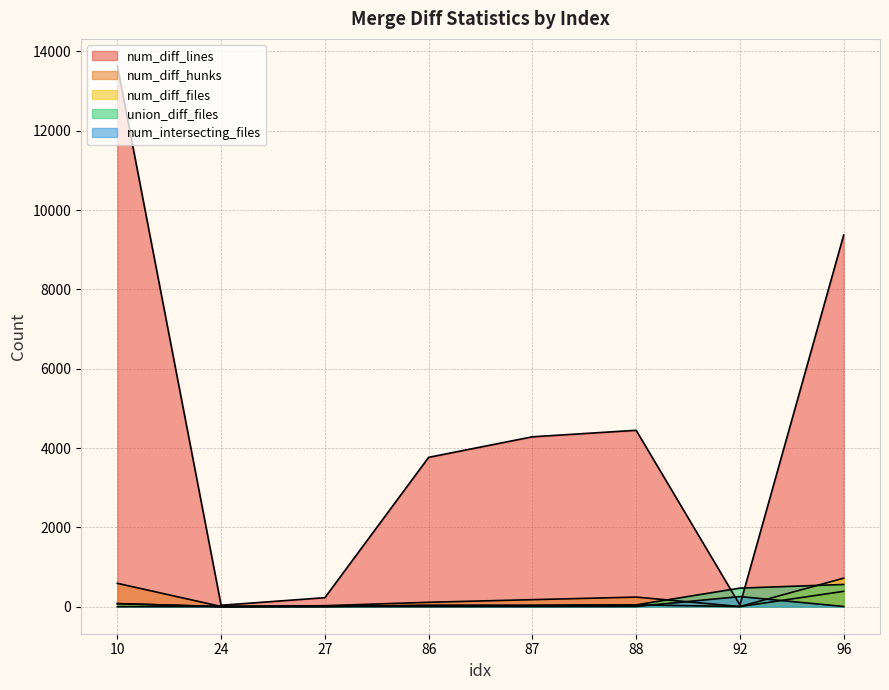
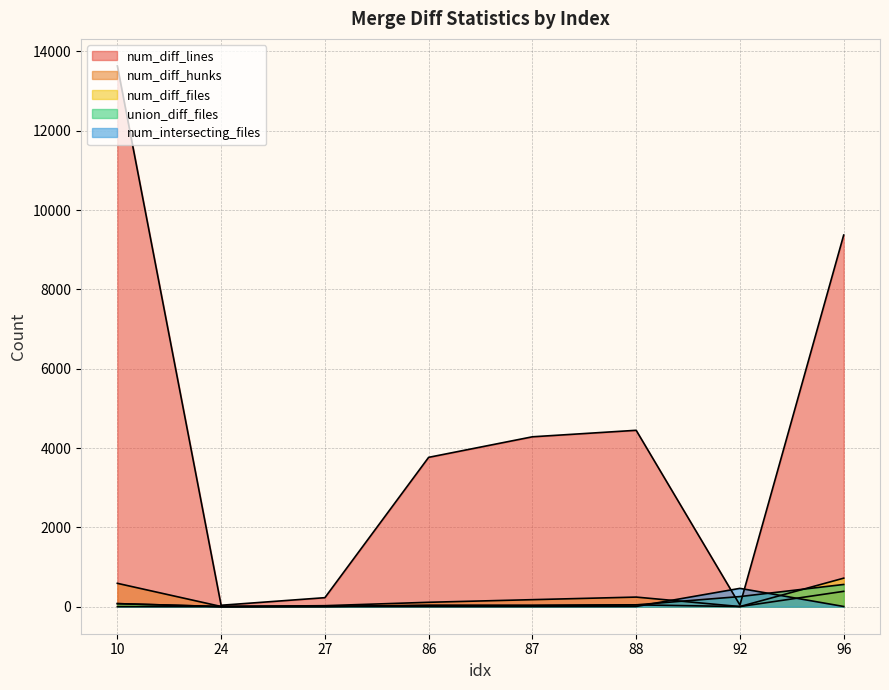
  {
    "num_diff_files": {
      "96": 700
    },
    "union_diff_files": {
-     "92": 500,
+     "92": 300,
      "96": 600
    },
    "num_intersecting_files": {
      "10": 0,
-     "92": 300,
+     "92": 500,
      "96": 0
    }
  }
